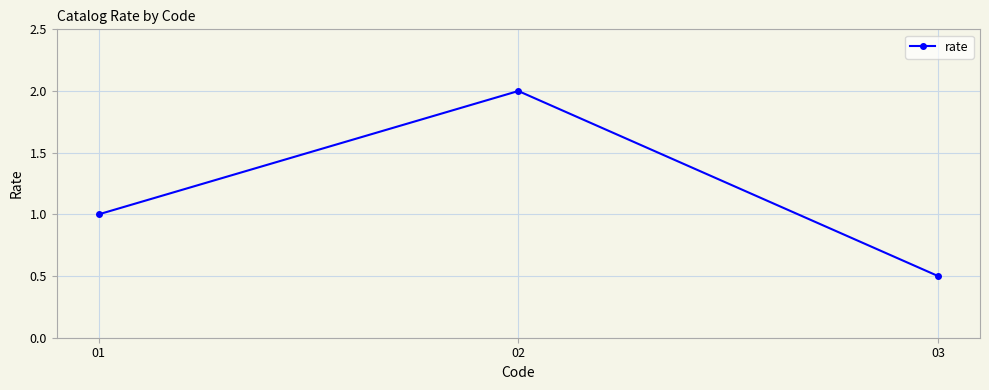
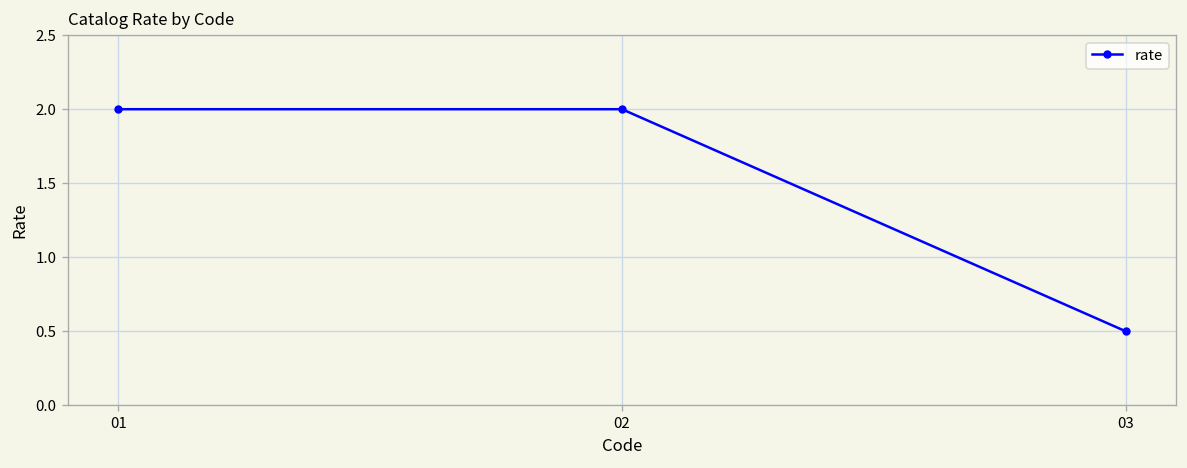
  {
-   "01": 1,
+   "01": 2,
    "02": 2,
    "03": 0.50
  }
